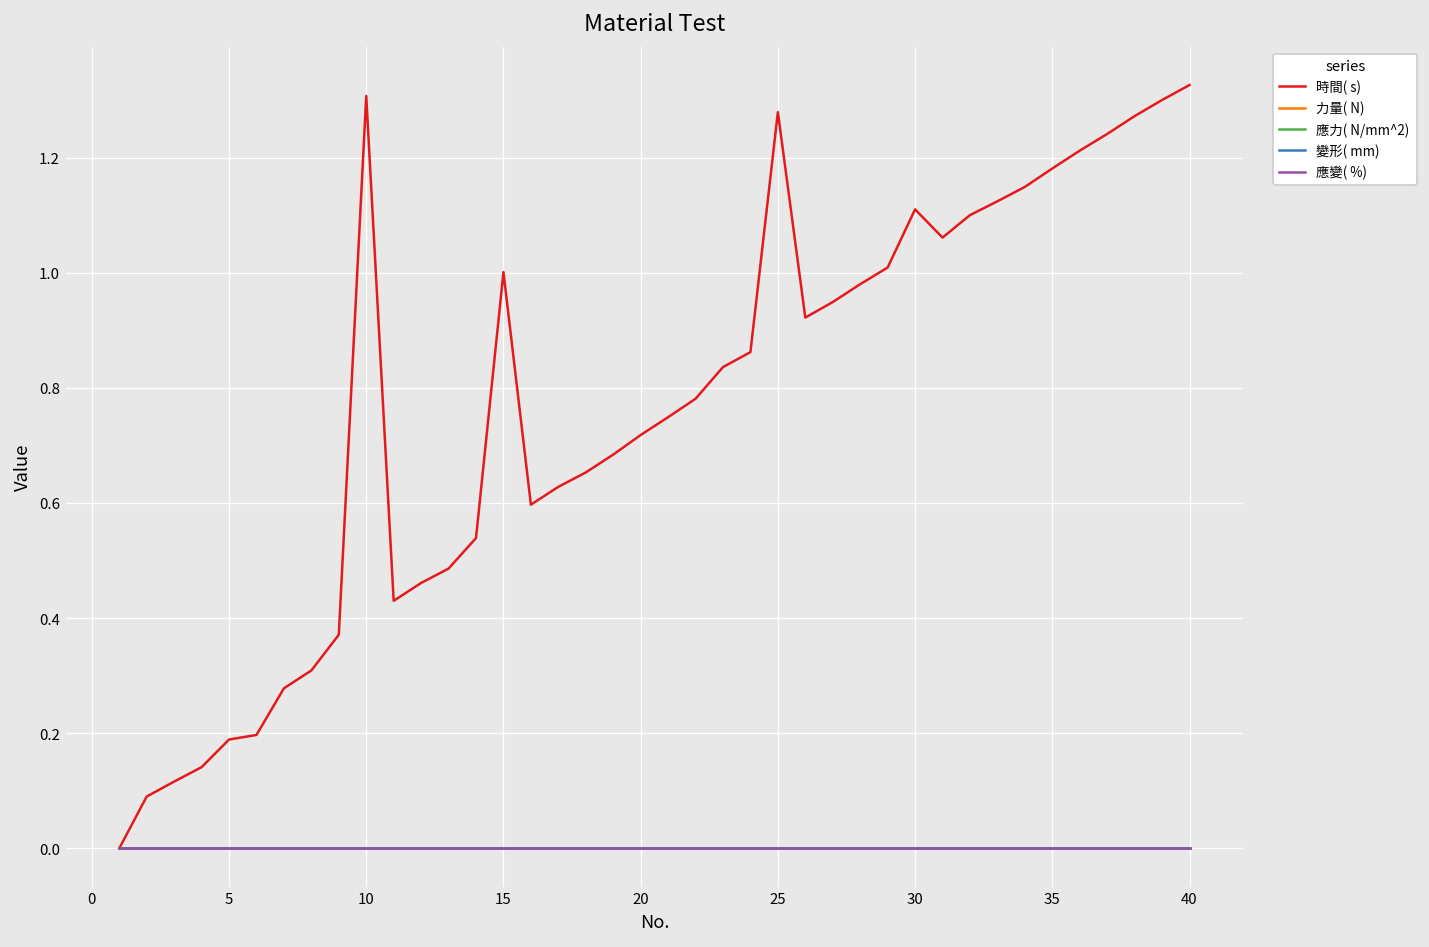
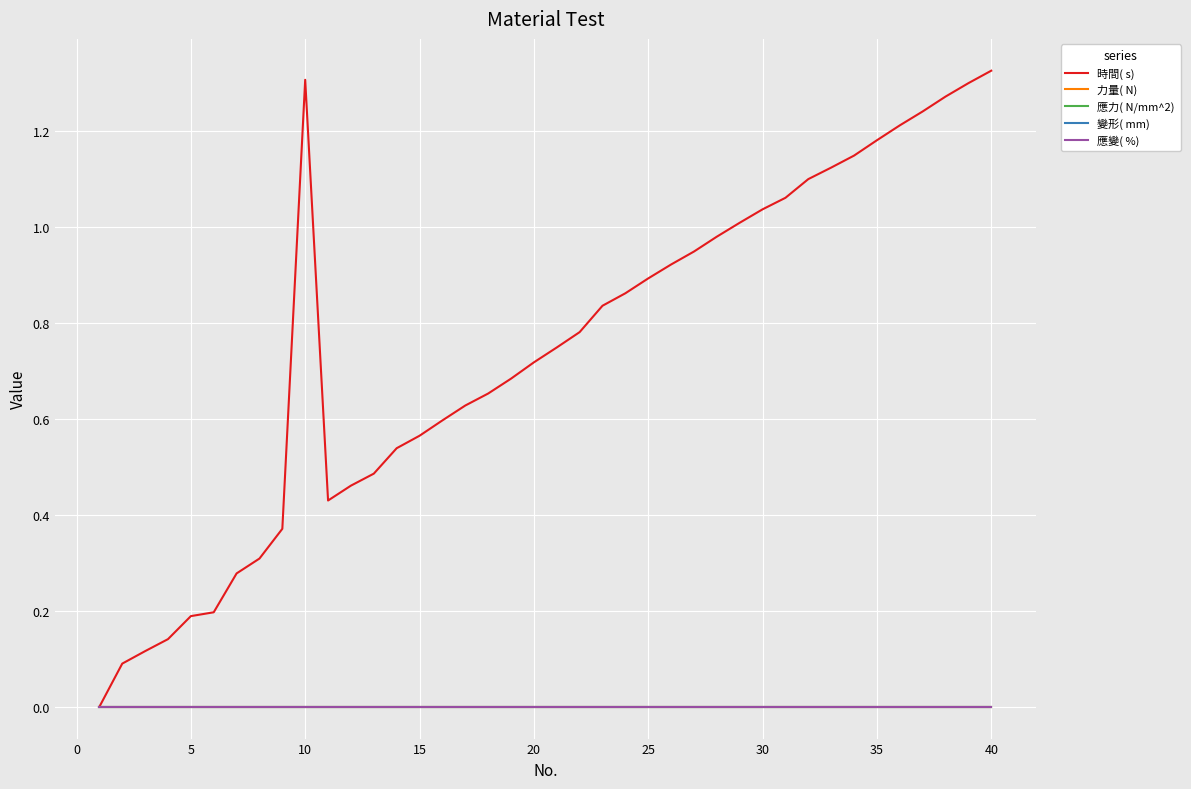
  {
    "時間( s)": {
      "5": 0.19,
      "10": 1.31,
-     "15": 1.00,
+     "15": 0.57,
      "20": 0.72,
-     "25": 1.28,
-     "30": 1.11,
+     "25": 0.89,
+     "30": 1.04,
      "35": 1.18,
      "40": 1.33
    },
    "應變( %)": {
      "5": 0.00,
      "10": 0.00,
      "15": 0.00,
      "20": 0.00,
      "25": 0.00,
      "30": 0.00,
      "35": 0.00,
      "40": 0.00
    }
  }
